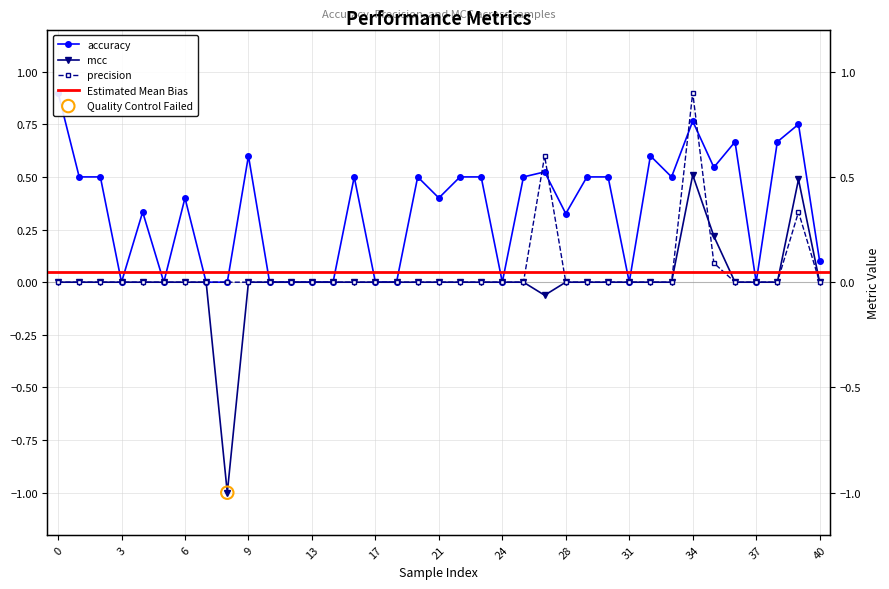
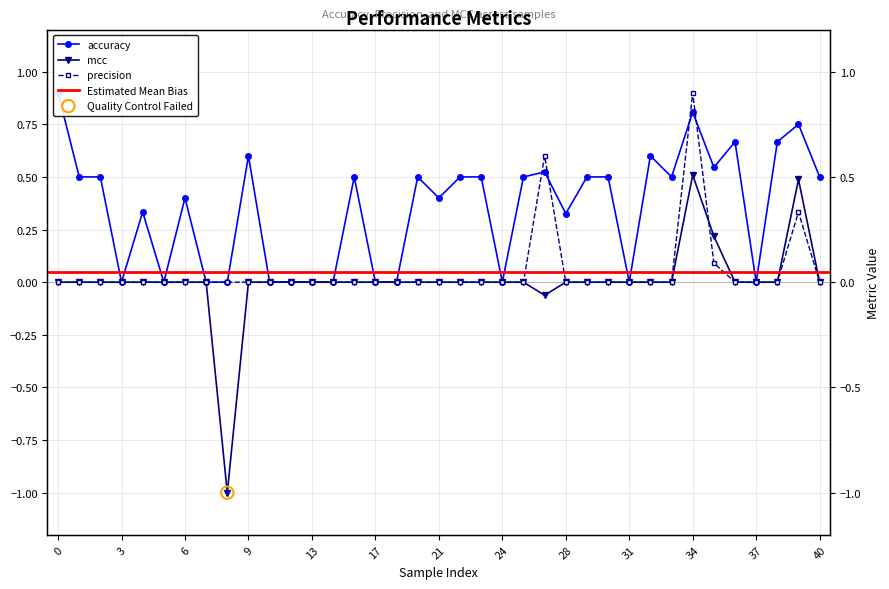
  {
    "accuracy": {
      "6": 0.40,
      "9": 0.60,
      "21": 0.40,
      "28": 0.33,
-     "34": 0.76,
-     "40": 0.1
+     "34": 0.81,
+     "40": 0.5
    }
  }
